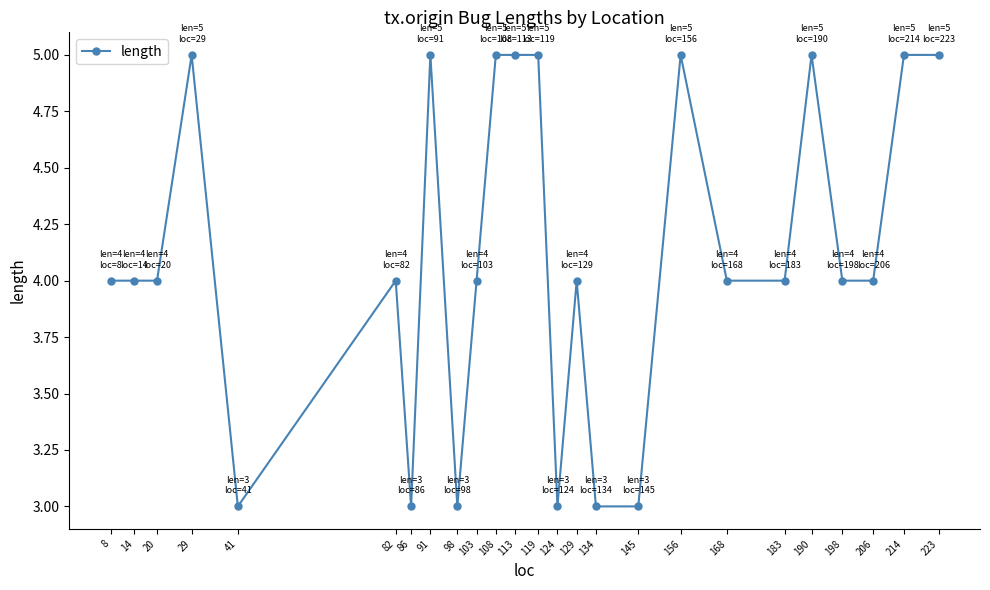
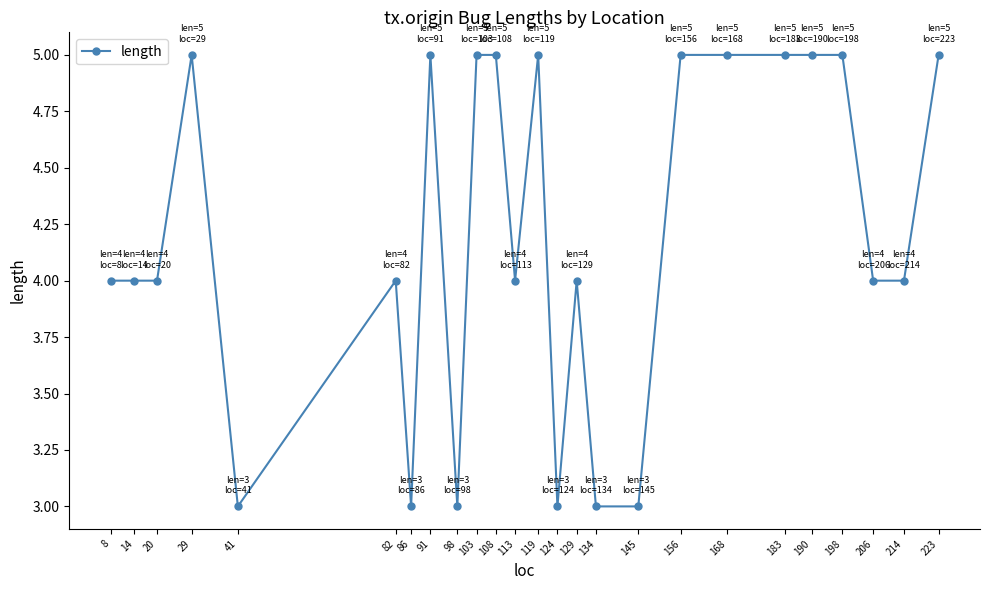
  {
    "8": 4,
    "29": 5,
    "41": 3,
    "82": 4,
    "86": 3,
    "91": 5,
    "98": 3,
-   "103": 4,
-   "113": 5,
+   "103": 5,
+   "113": 4,
    "124": 3,
    "129": 4,
    "134": 3,
    "145": 3,
    "156": 5,
-   "168": 4,
-   "183": 4,
+   "168": 5,
+   "183": 5,
    "190": 5,
-   "198": 4,
+   "198": 5,
    "206": 4,
-   "214": 5,
+   "214": 4,
    "223": 5
  }
